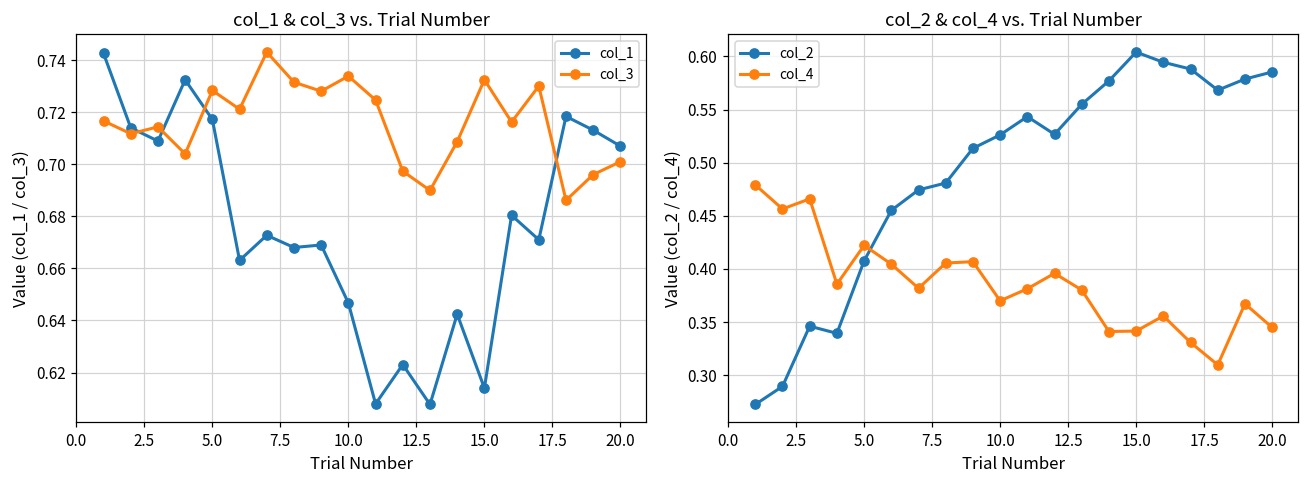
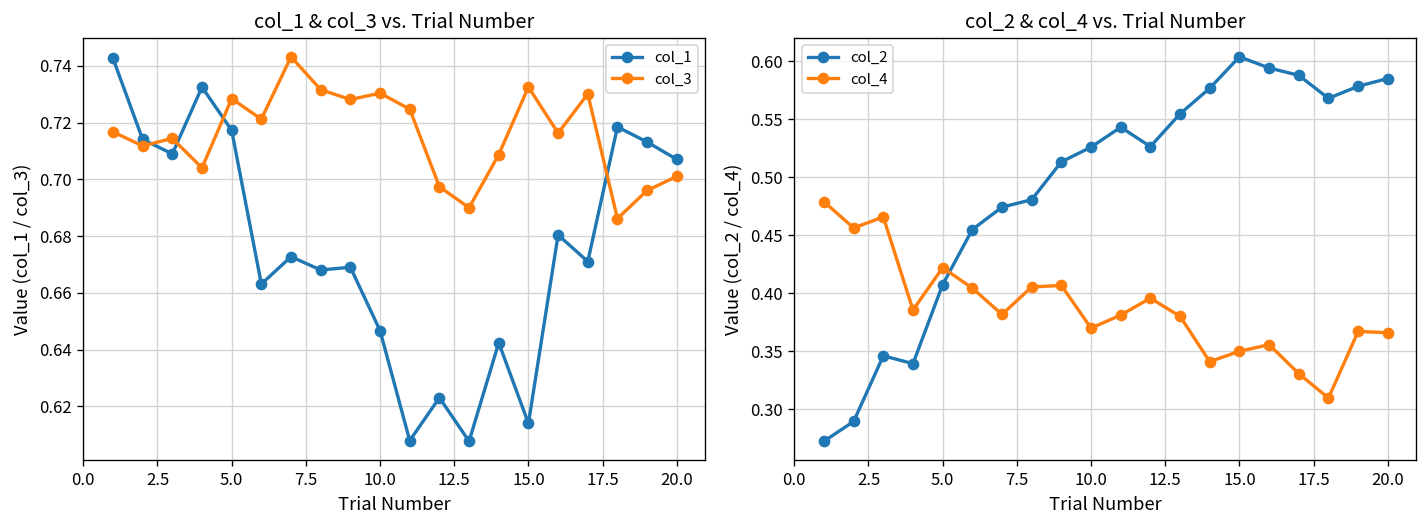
  {
    "col_1 & col_3 vs. Trial Number": {
      "col_1": {
        "5.0": 0.717,
        "10.0": 0.647,
        "15.0": 0.614,
        "20.0": 0.707
      },
      "col_3": {
        "5.0": 0.728,
-       "10.0": 0.734,
+       "10.0": 0.730,
        "15.0": 0.733,
        "20.0": 0.701
      }
    },
    "col_2 & col_4 vs. Trial Number": {
      "col_2": {
        "5.0": 0.41,
        "10.0": 0.53,
        "15.0": 0.60,
        "20.0": 0.59
      },
      "col_4": {
        "5.0": 0.42,
        "10.0": 0.37,
-       "15.0": 0.34,
-       "20.0": 0.34
+       "15.0": 0.35,
+       "20.0": 0.37
      }
    }
  }
